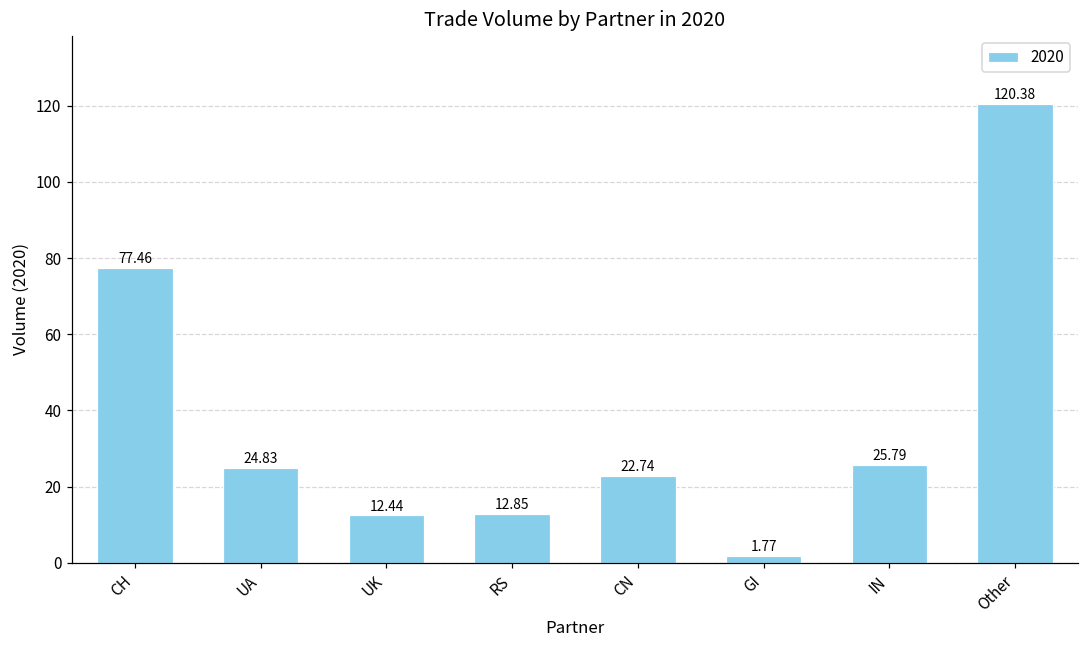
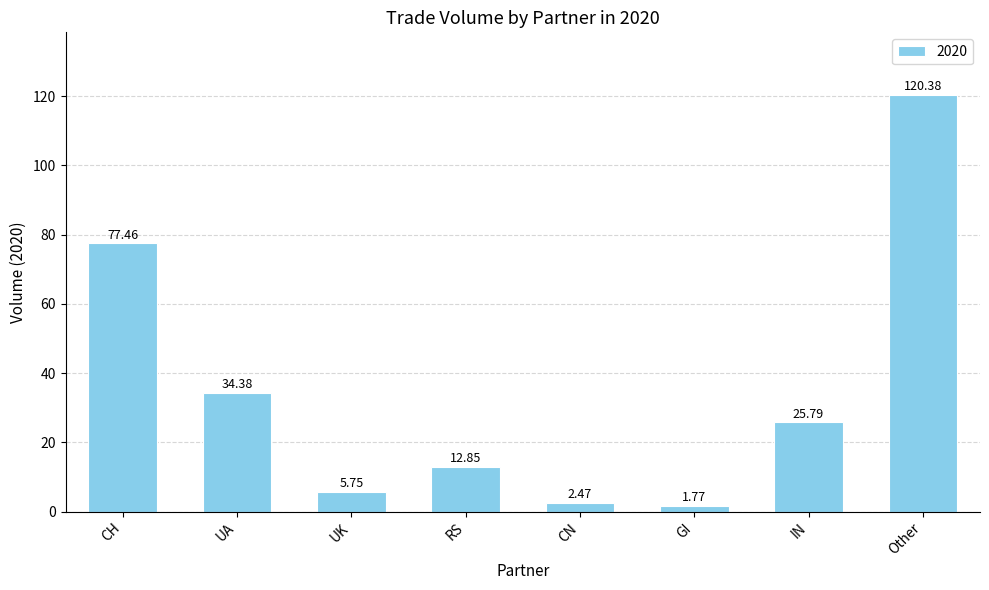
  {
    "CH": 77.46,
-   "UA": 24.83,
-   "UK": 12.44,
+   "UA": 34.38,
+   "UK": 5.75,
    "RS": 12.85,
-   "CN": 22.74,
+   "CN": 2.47,
    "GI": 1.77,
    "IN": 25.79,
    "Other": 120.38
  }
